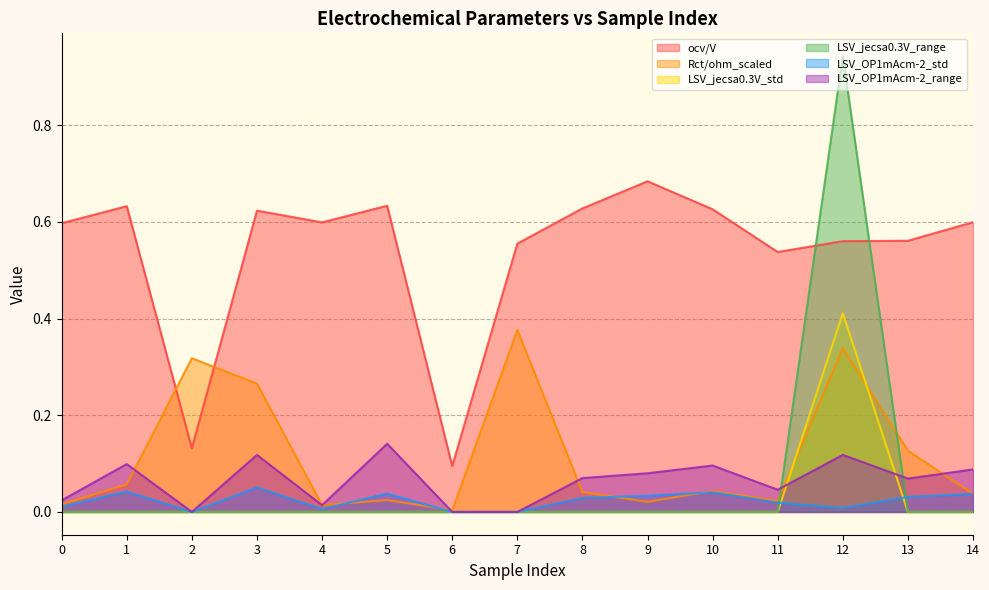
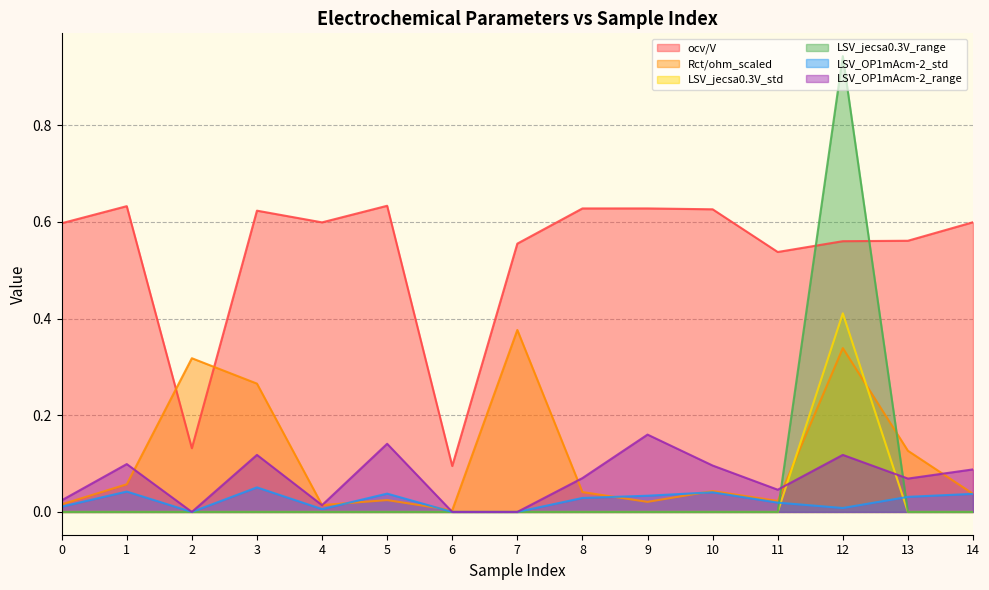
  {
    "ocv/V": {
      "0": 0.60,
      "1": 0.63,
      "2": 0.13,
      "3": 0.62,
      "4": 0.60,
      "5": 0.63,
      "6": 0.10,
      "7": 0.56,
      "8": 0.63,
-     "9": 0.68,
+     "9": 0.63,
      "10": 0.63,
      "11": 0.54,
      "12": 0.56,
      "13": 0.56,
      "14": 0.60
    },
    "LSV_OP1mAcm-2_std": {
      "1": 0.04,
      "3": 0.05,
      "4": 0.01,
      "5": 0.04,
      "8": 0.03,
      "9": 0.03,
      "12": 0.01,
      "13": 0.03
    },
    "LSV_OP1mAcm-2_range": {
      "0": 0.02,
      "1": 0.10,
      "3": 0.12,
      "5": 0.14,
      "8": 0.07,
-     "9": 0.08,
+     "9": 0.16,
      "10": 0.10,
      "11": 0.05,
      "12": 0.12,
      "13": 0.07,
      "14": 0.09
    }
  }
